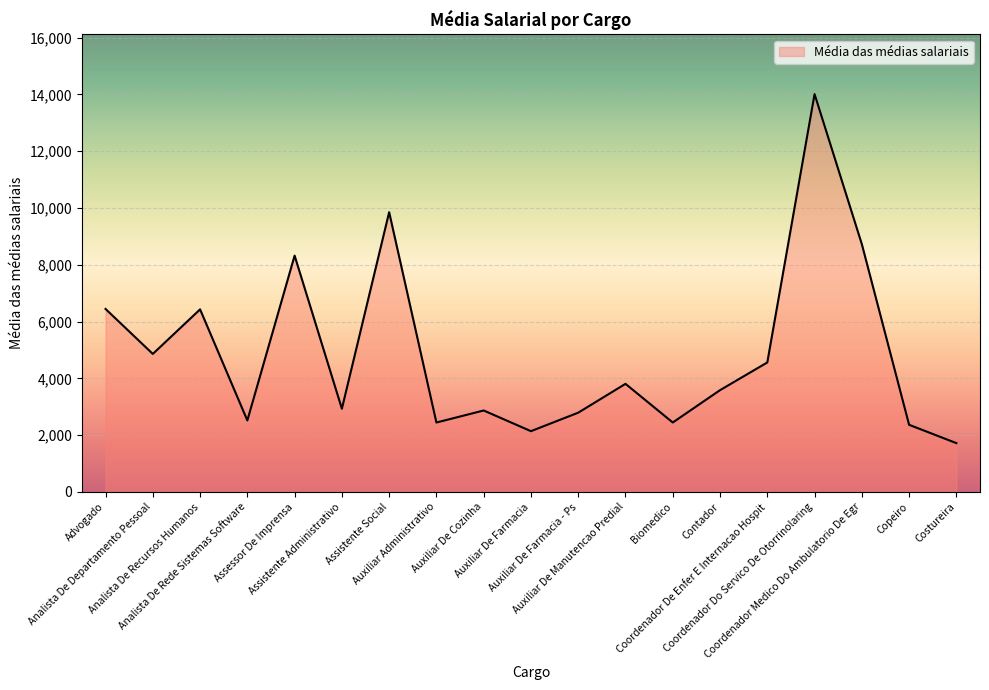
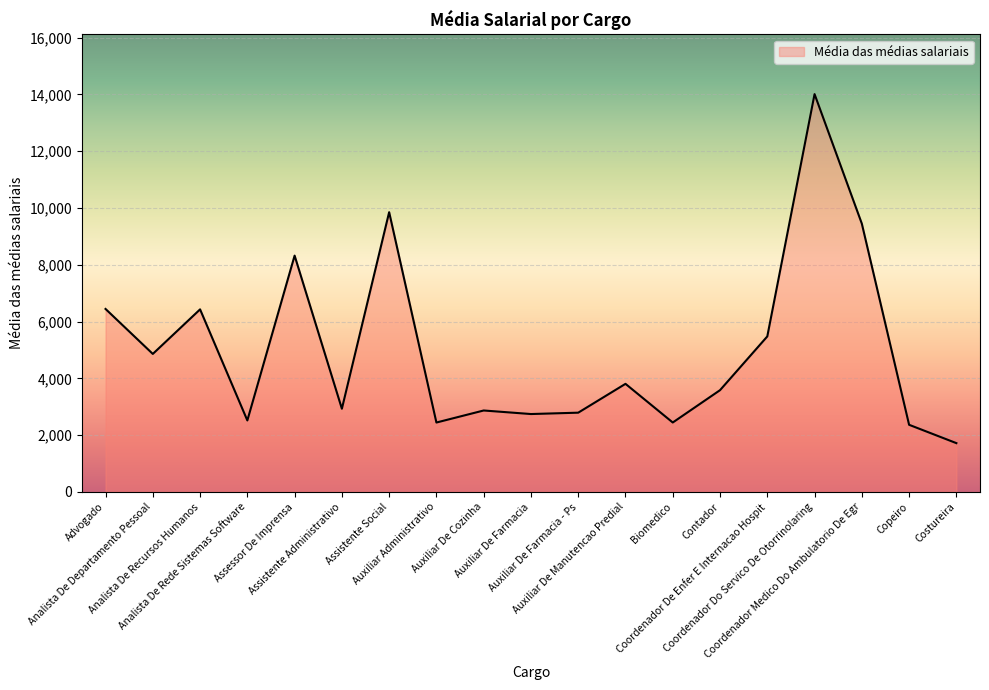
  {
    "Advogado": "6,400",
    "Analista De Departamento Pessoal": "4,900",
    "Analista De Recursos Humanos": "6,400",
    "Analista De Rede Sistemas Software": "2,500",
    "Assessor De Imprensa": "8,300",
    "Assistente Administrativo": "2,900",
    "Assistente Social": "9,900",
    "Auxiliar Administrativo": "2,400",
    "Auxiliar De Cozinha": "2,900",
-   "Auxiliar De Farmacia": "2,100",
+   "Auxiliar De Farmacia": "2,700",
    "Auxiliar De Farmacia - Ps": "2,800",
    "Auxiliar De Manutencao Predial": "3,800",
    "Biomedico": "2,400",
    "Contador": "3,600",
-   "Coordenador De Enfer E Internacao Hospit": "4,600",
+   "Coordenador De Enfer E Internacao Hospit": "5,500",
    "Coordenador Do Servico De Otorrinolaring": "14,000",
-   "Coordenador Medico Do Ambulatorio De Egr": "8,700",
+   "Coordenador Medico Do Ambulatorio De Egr": "9,400",
    "Copeiro": "2,400",
    "Costureira": "1,700"
  }
